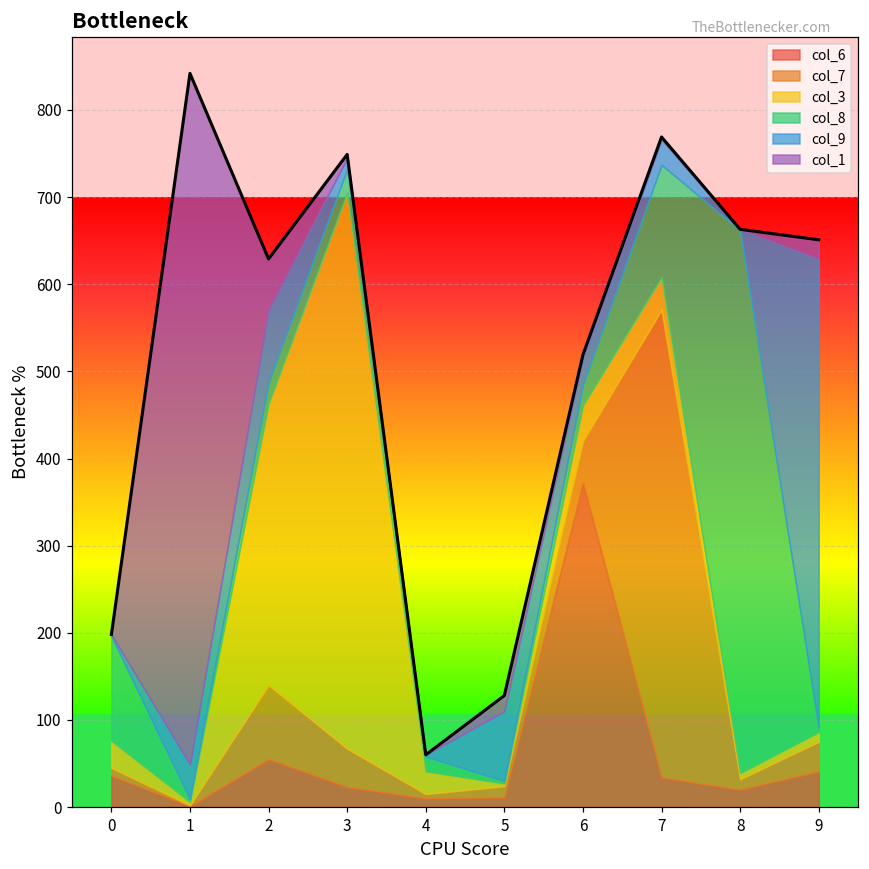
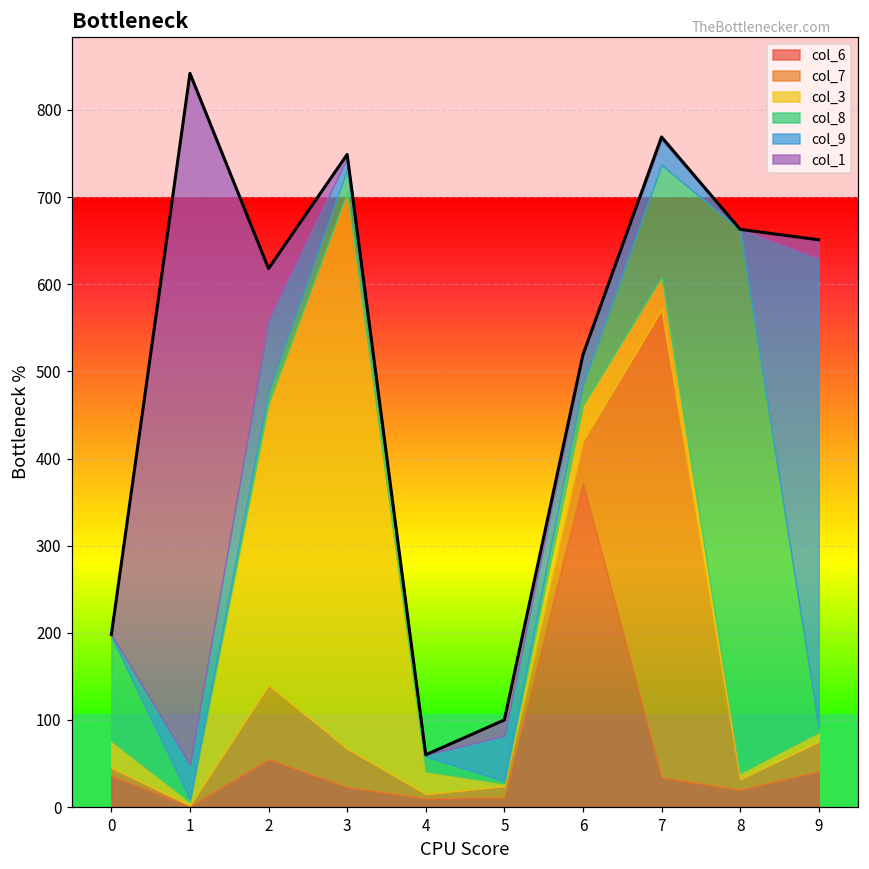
  {
    "col_3": {
      "0": 30,
      "2": 320,
      "3": 640,
      "4": 30,
      "6": 40,
      "7": 40,
      "8": 10,
      "9": 10
    },
    "col_8": {
-     "2": 30,
+     "2": 10,
      "3": 30,
      "6": 20,
      "7": 130,
      "9": 10
    },
    "col_9": {
      "1": 40,
      "2": 80,
      "3": 10,
-     "5": 80,
+     "5": 50,
      "9": 540
    },
    "col_1": {
      "1": 790,
      "2": 60,
      "3": 0,
      "5": 20,
      "9": 20
    }
  }
